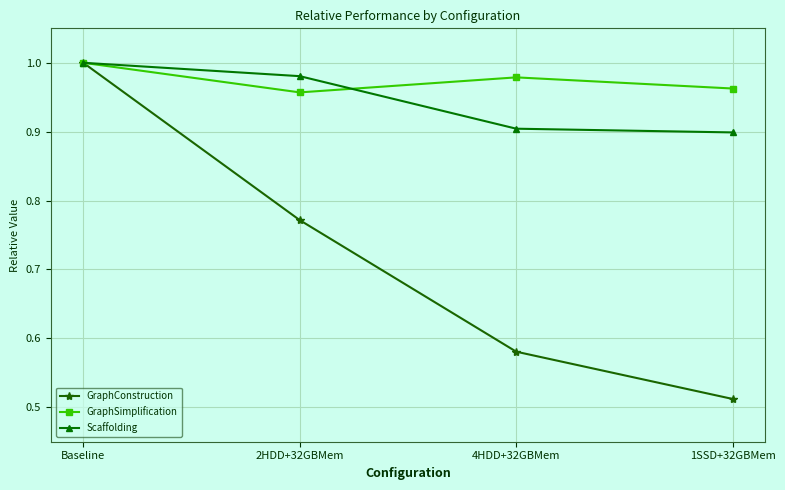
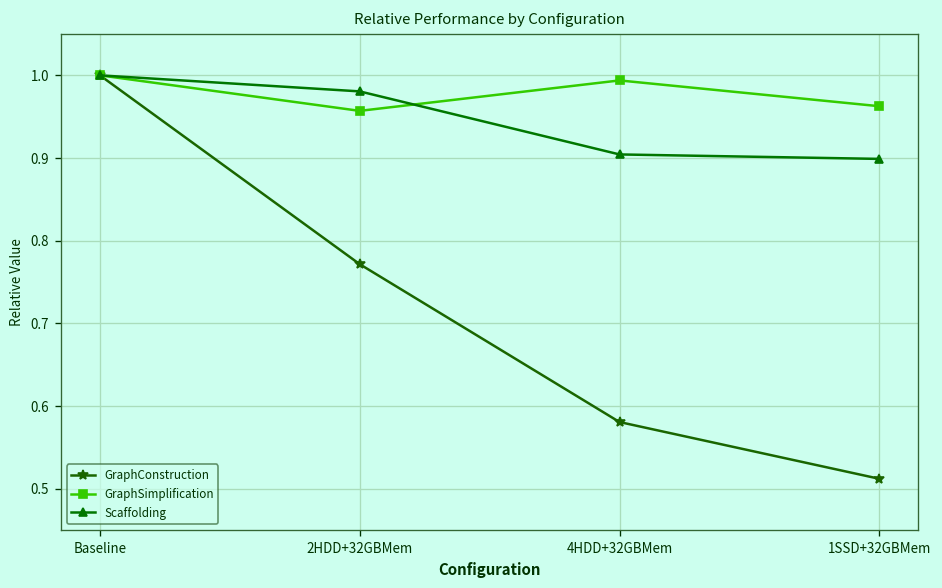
  {
    "GraphSimplification": {
      "2HDD+32GBMem": 0.96,
-     "4HDD+32GBMem": 0.98,
+     "4HDD+32GBMem": 0.99,
      "1SSD+32GBMem": 0.96
    }
  }
